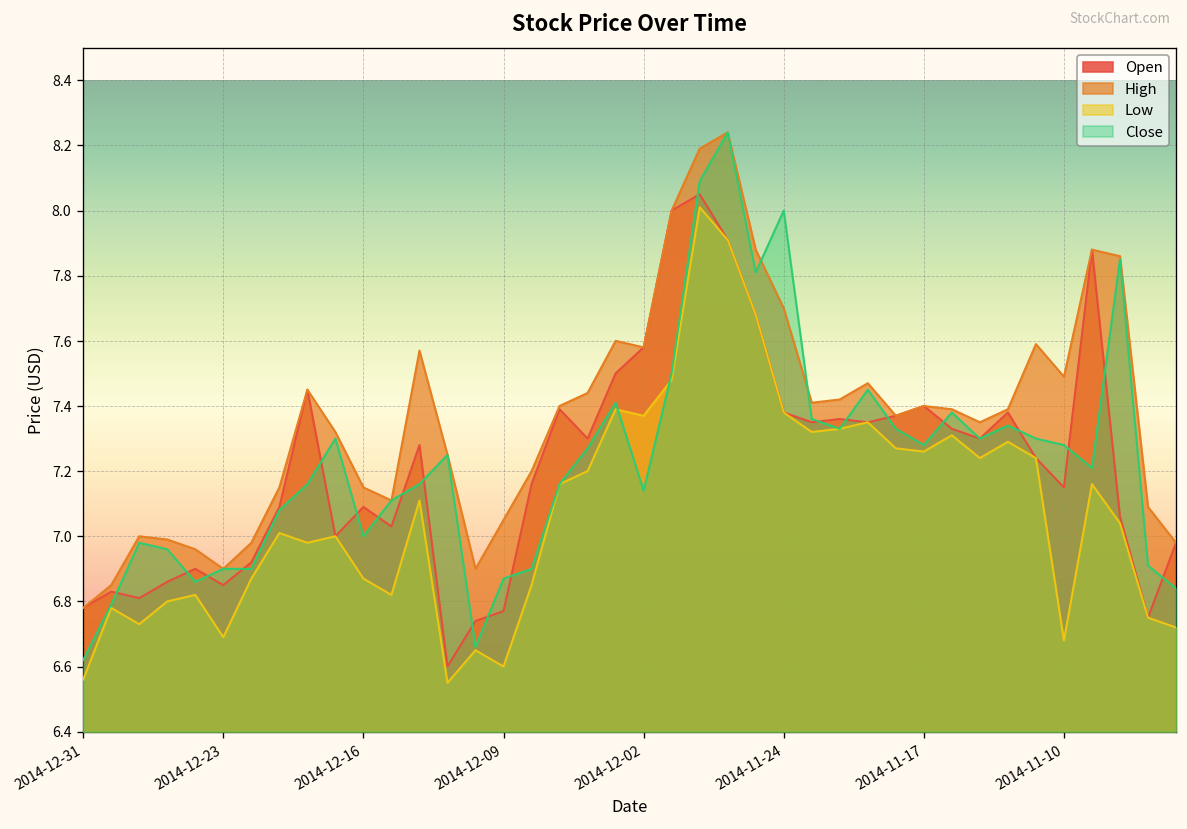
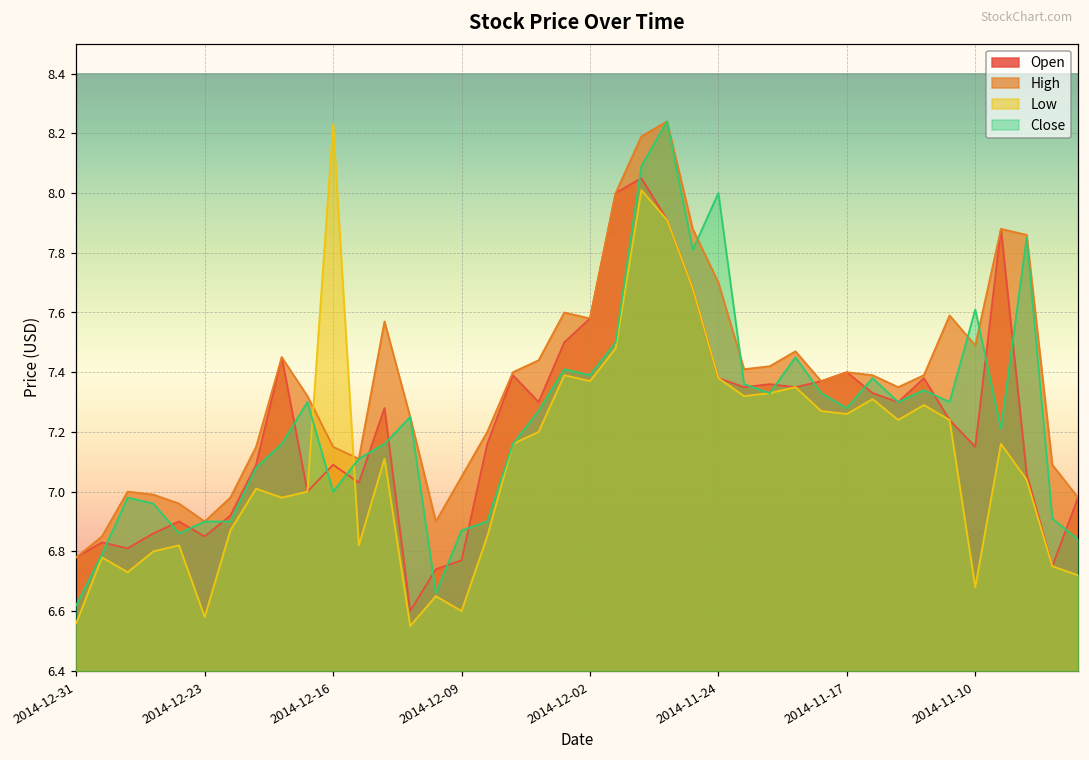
  {
    "Low": {
      "2014-12-31": 6.56,
-     "2014-12-23": 6.69,
-     "2014-12-16": 6.87,
+     "2014-12-23": 6.58,
+     "2014-12-16": 8.23,
      "2014-12-09": 6.60,
      "2014-12-02": 7.37,
      "2014-11-17": 7.26,
      "2014-11-10": 6.68
    },
    "Close": {
      "2014-12-31": 6.62,
      "2014-12-16": 7.00,
      "2014-12-09": 6.87,
-     "2014-12-02": 7.14,
+     "2014-12-02": 7.39,
      "2014-11-24": 8.00,
      "2014-11-17": 7.28,
-     "2014-11-10": 7.28
+     "2014-11-10": 7.61
    }
  }
